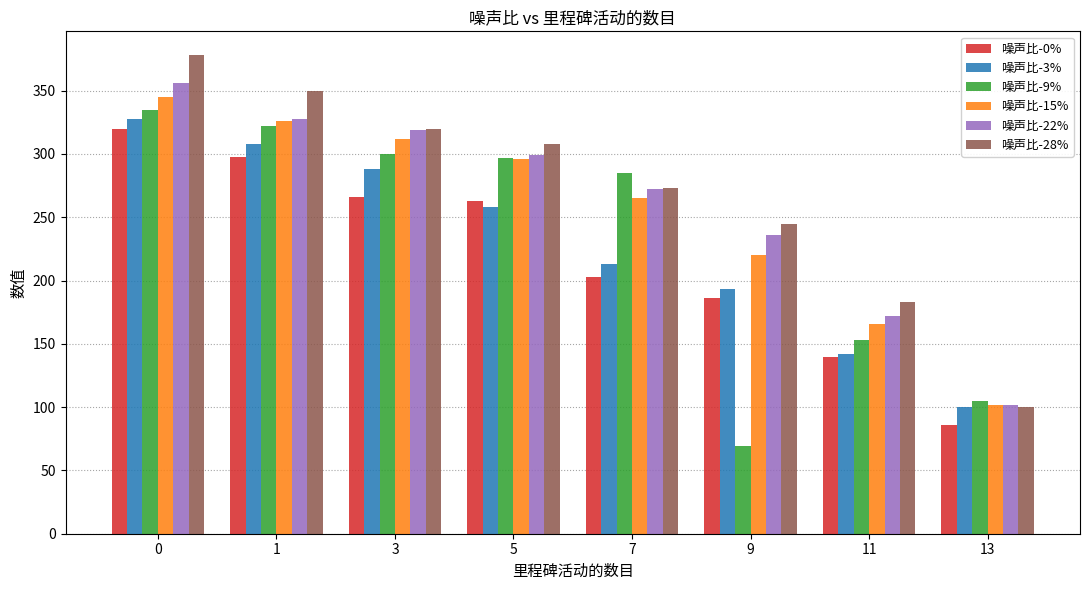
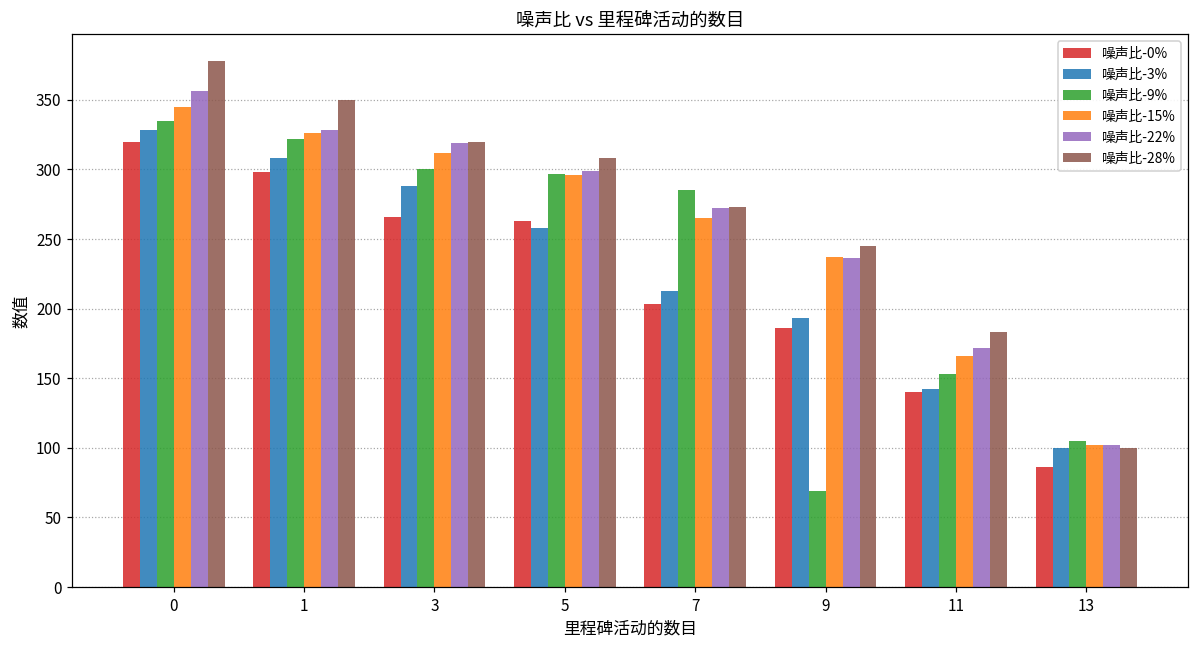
  {
    "噪声比-0%": {
      "0": 320,
      "1": 298,
      "3": 266,
      "5": 263,
      "7": 203,
      "9": 186,
      "11": 140,
      "13": 86
    },
    "噪声比-3%": {
      "0": 328,
      "1": 308,
      "3": 288,
      "5": 258,
      "7": 213,
      "9": 193,
      "11": 142,
      "13": 100
    },
    "噪声比-9%": {
      "0": 335,
      "1": 322,
      "3": 300,
      "5": 297,
      "7": 285,
      "9": 69,
      "11": 153,
      "13": 105
    },
    "噪声比-15%": {
      "0": 345,
      "1": 326,
      "3": 312,
      "5": 296,
      "7": 265,
-     "9": 220,
+     "9": 237,
      "11": 166,
      "13": 102
    },
    "噪声比-22%": {
      "0": 356,
      "1": 328,
      "3": 319,
      "5": 299,
      "7": 272,
      "9": 236,
      "11": 172,
      "13": 102
    },
    "噪声比-28%": {
      "0": 378,
      "1": 350,
      "3": 320,
      "5": 308,
      "7": 273,
      "9": 245,
      "11": 183,
      "13": 100
    }
  }
